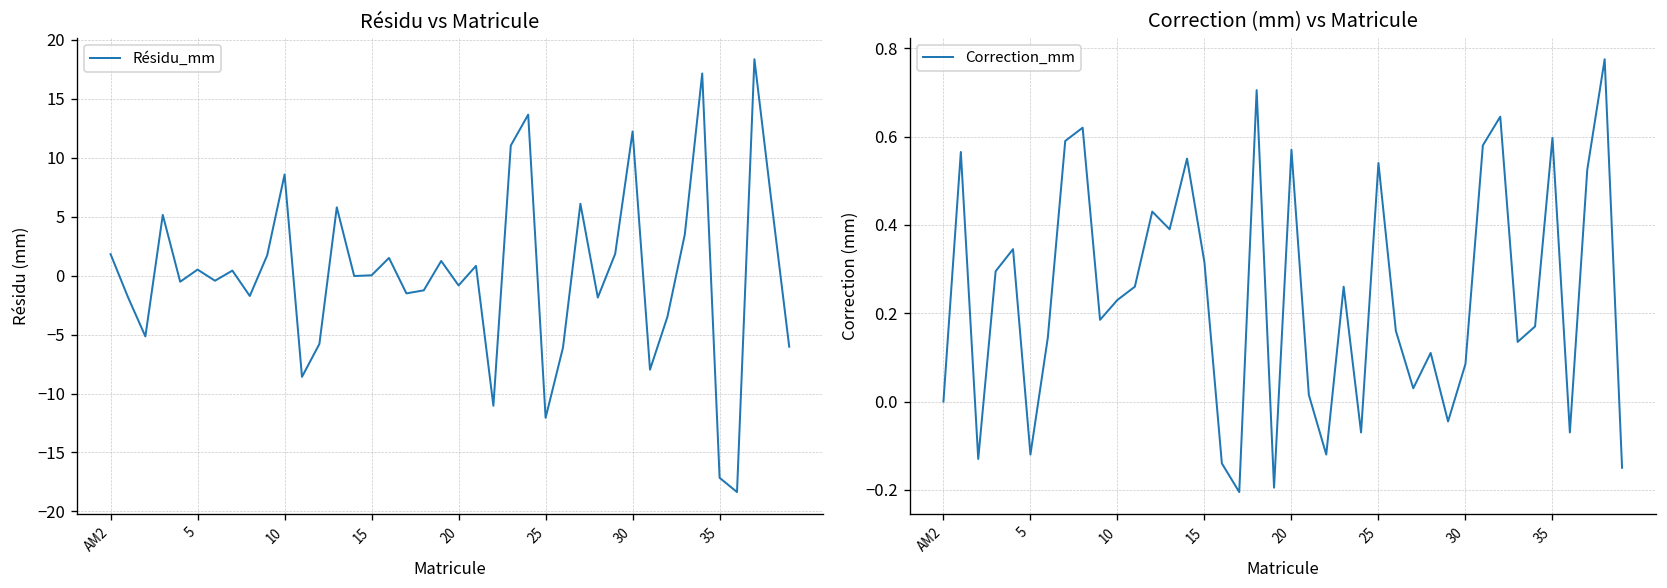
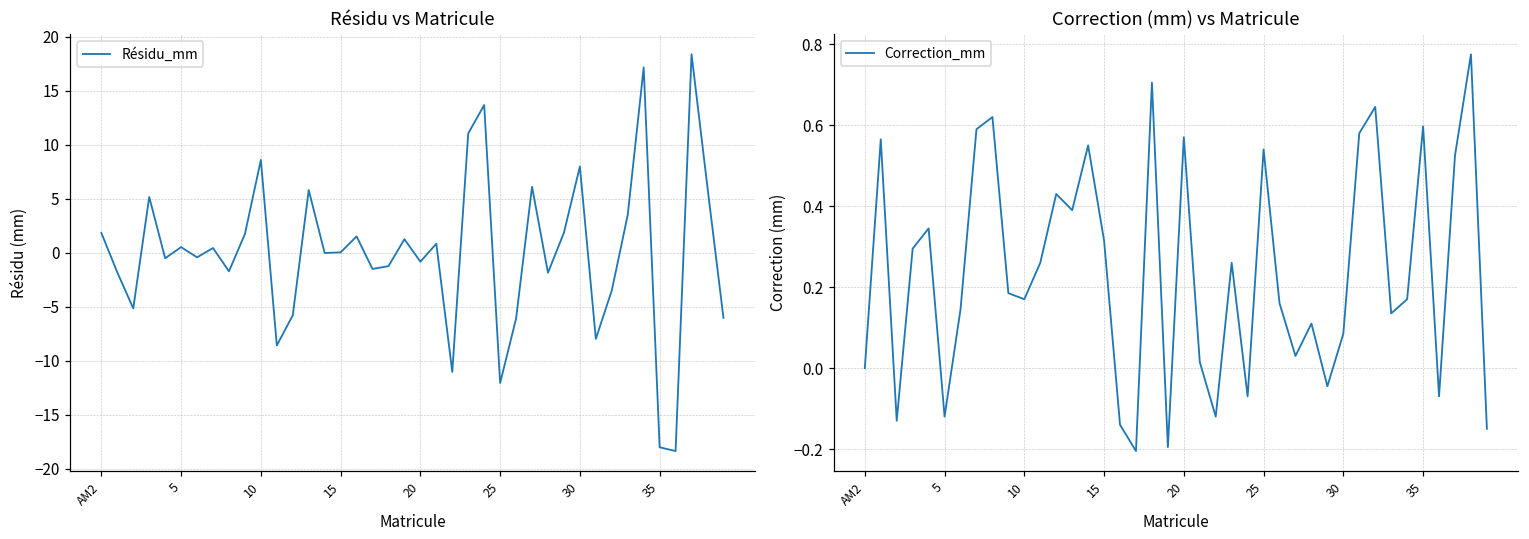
  {
    "Résidu vs Matricule": {
      "AM2": 2,
      "5": 1,
      "10": 9,
      "15": 0,
      "20": -1,
      "25": -12,
-     "30": 12,
-     "35": -17
+     "30": 8,
+     "35": -18
    },
    "Correction (mm) vs Matricule": {
      "AM2": 0.00,
      "5": -0.12,
-     "10": 0.23,
+     "10": 0.17,
      "15": 0.32,
      "20": 0.57,
      "25": 0.54,
      "30": 0.09,
      "35": 0.60
    }
  }
